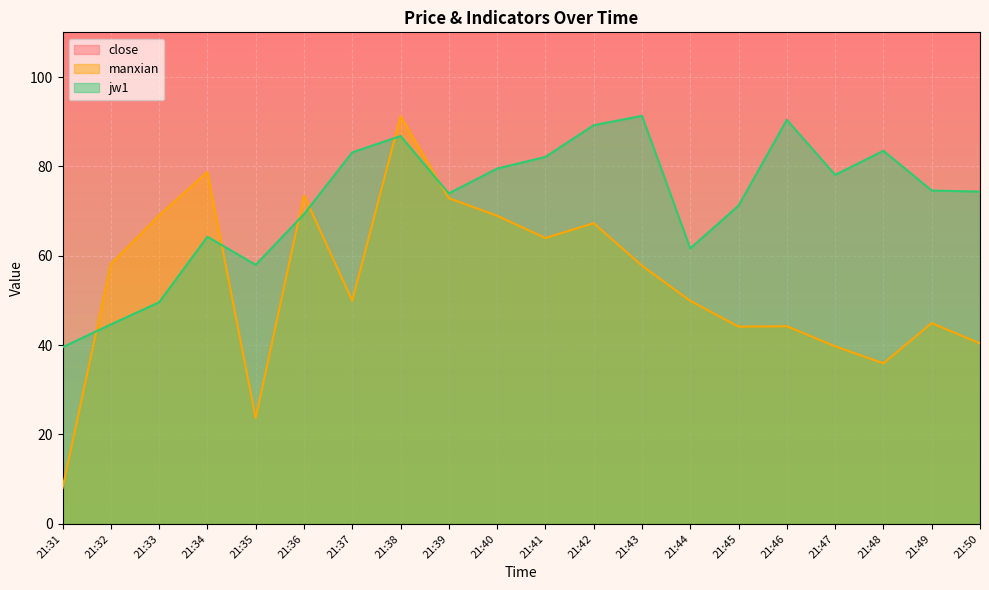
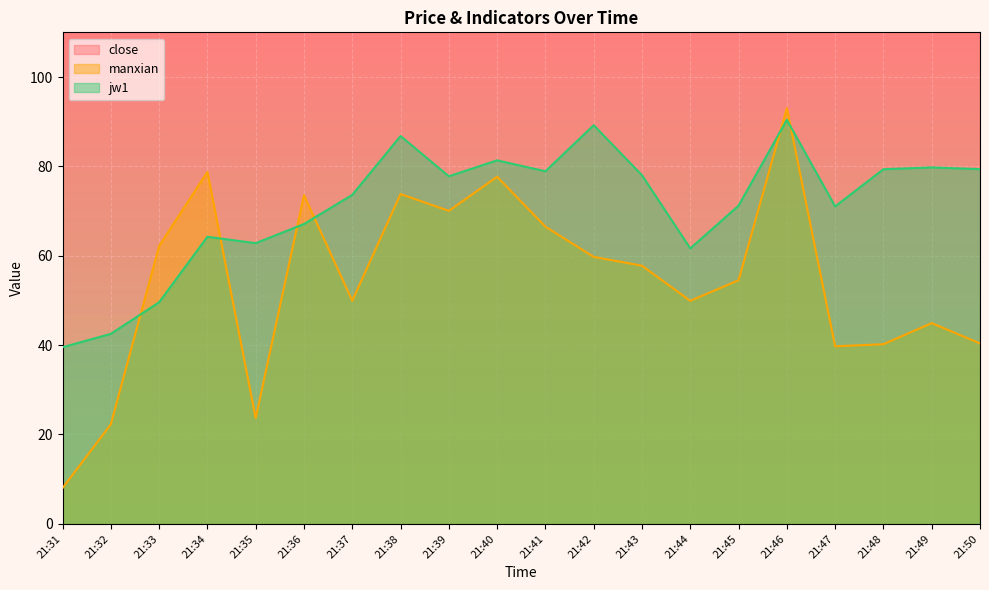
  {
    "manxian": {
      "21:31": 8,
-     "21:32": 58,
-     "21:33": 69,
+     "21:32": 22,
+     "21:33": 62,
      "21:34": 79,
      "21:35": 24,
      "21:36": 74,
      "21:37": 50,
-     "21:38": 91,
-     "21:39": 73,
-     "21:40": 69,
-     "21:41": 64,
-     "21:42": 67,
+     "21:38": 74,
+     "21:39": 70,
+     "21:40": 78,
+     "21:41": 67,
+     "21:42": 60,
      "21:43": 58,
      "21:44": 50,
-     "21:45": 44,
-     "21:46": 44,
+     "21:45": 55,
+     "21:46": 93,
      "21:47": 40,
-     "21:48": 36,
+     "21:48": 40,
      "21:49": 45,
      "21:50": 40
    },
    "jw1": {
      "21:31": 40,
-     "21:32": 45,
+     "21:32": 43,
      "21:33": 50,
      "21:34": 64,
-     "21:35": 58,
-     "21:36": 69,
-     "21:37": 83,
+     "21:35": 63,
+     "21:36": 67,
+     "21:37": 74,
      "21:38": 87,
-     "21:39": 74,
-     "21:40": 80,
-     "21:41": 82,
+     "21:39": 78,
+     "21:40": 81,
+     "21:41": 79,
      "21:42": 89,
-     "21:43": 91,
+     "21:43": 78,
      "21:44": 62,
      "21:45": 71,
      "21:46": 90,
-     "21:47": 78,
-     "21:48": 83,
-     "21:49": 75,
-     "21:50": 74
+     "21:47": 71,
+     "21:48": 79,
+     "21:49": 80,
+     "21:50": 79
    }
  }
